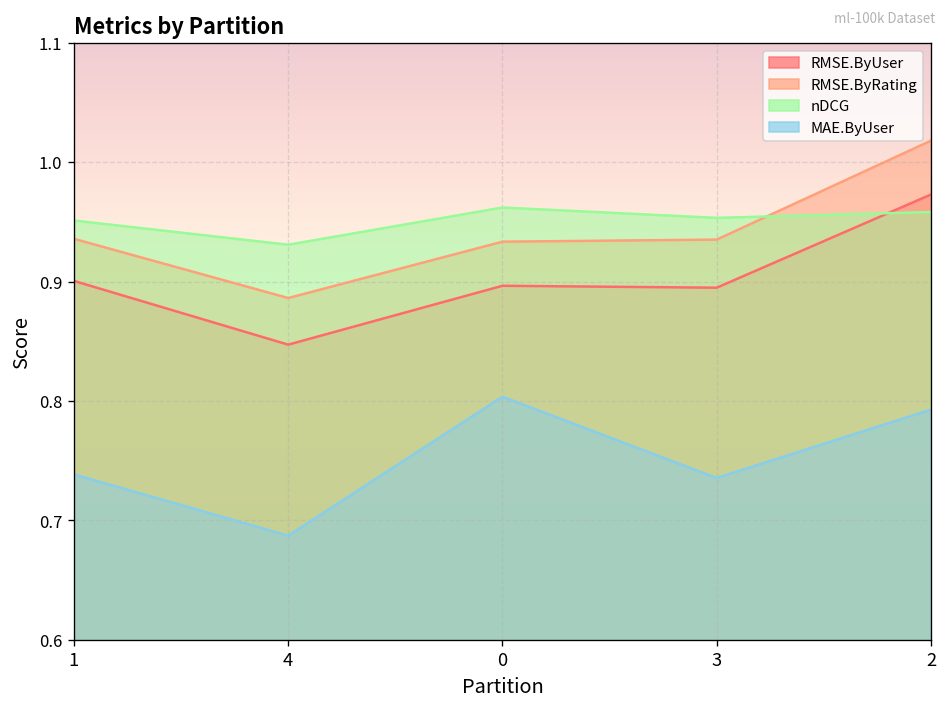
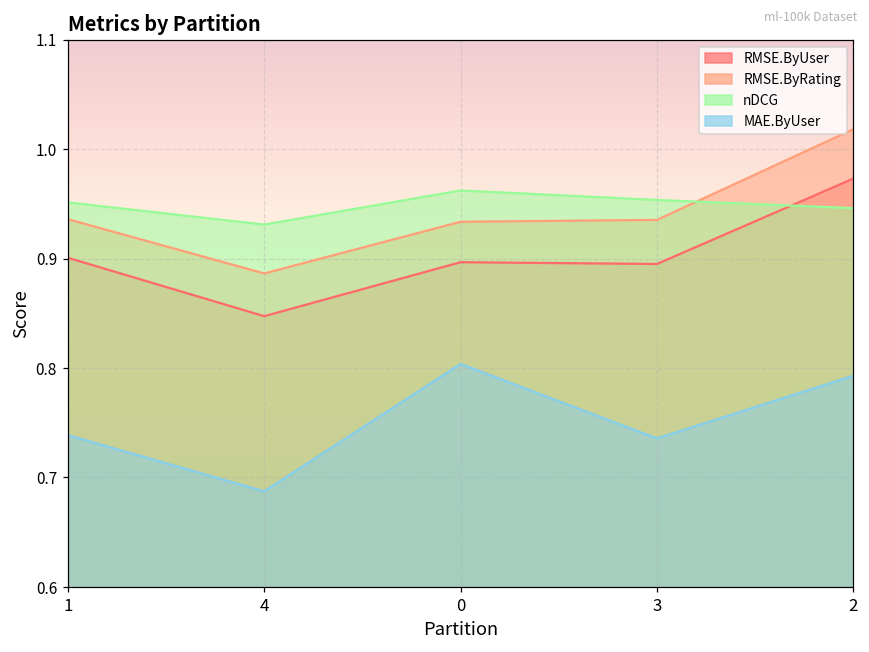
  {
    "nDCG": {
      "1": 0.95,
      "4": 0.93,
      "0": 0.96,
      "3": 0.95,
-     "2": 0.96
+     "2": 0.95
    },
    "MAE.ByUser": {
      "1": 0.74,
      "4": 0.69,
      "0": 0.80,
      "3": 0.74,
      "2": 0.79
    }
  }
